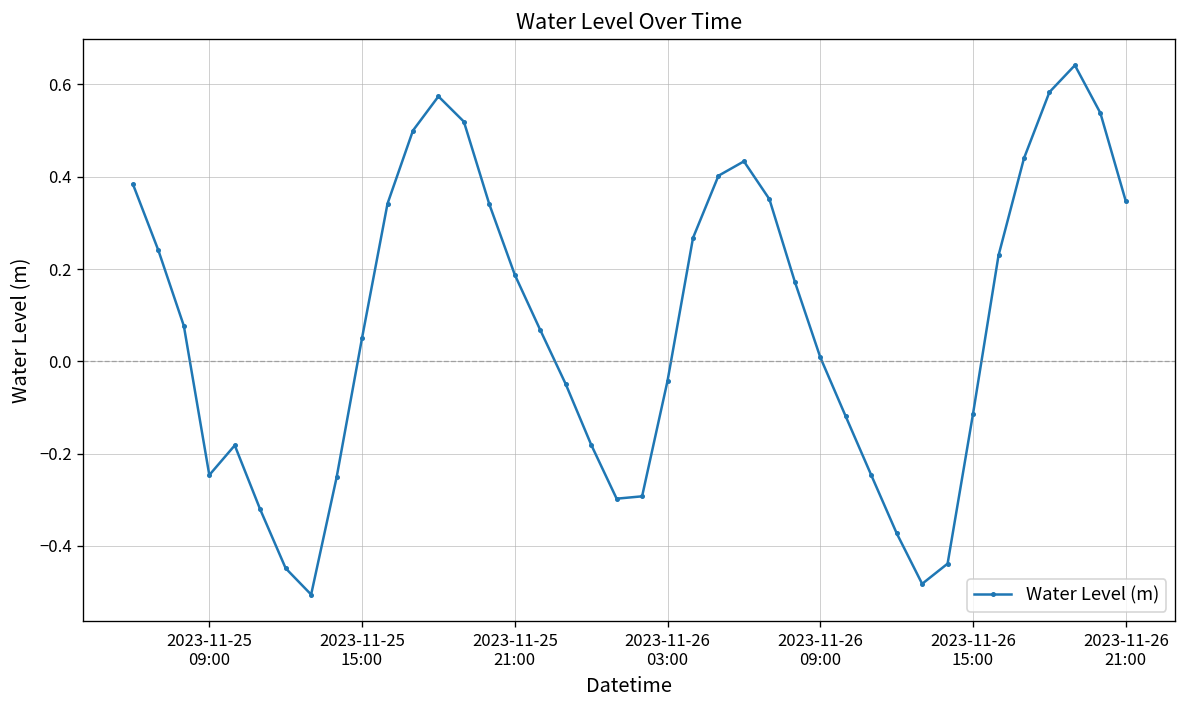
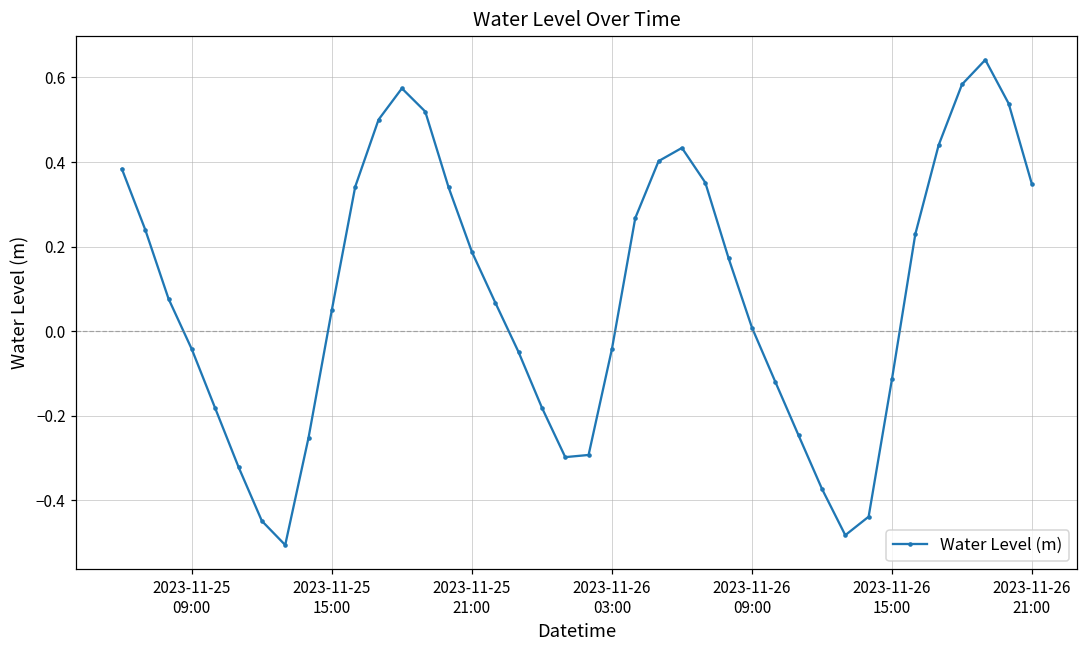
  {
-   "2023-11-25 09:00": -0.25,
+   "2023-11-25 09:00": -0.04,
    "2023-11-25 15:00": 0.05,
    "2023-11-25 21:00": 0.19,
    "2023-11-26 03:00": -0.04,
    "2023-11-26 09:00": 0.01,
    "2023-11-26 15:00": -0.11,
    "2023-11-26 21:00": 0.35
  }
